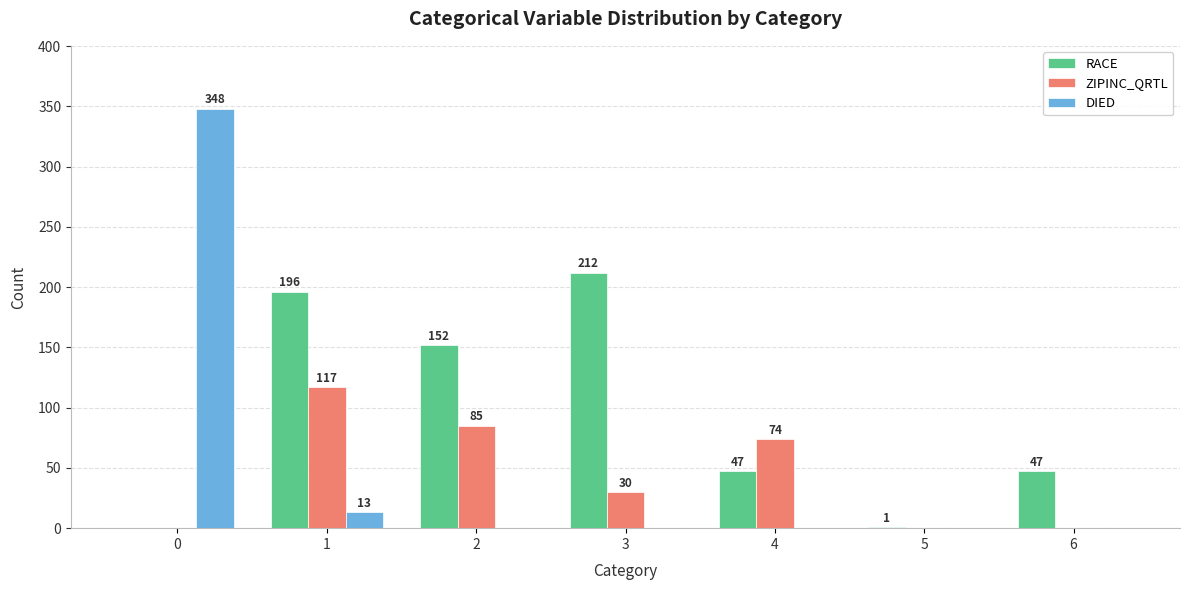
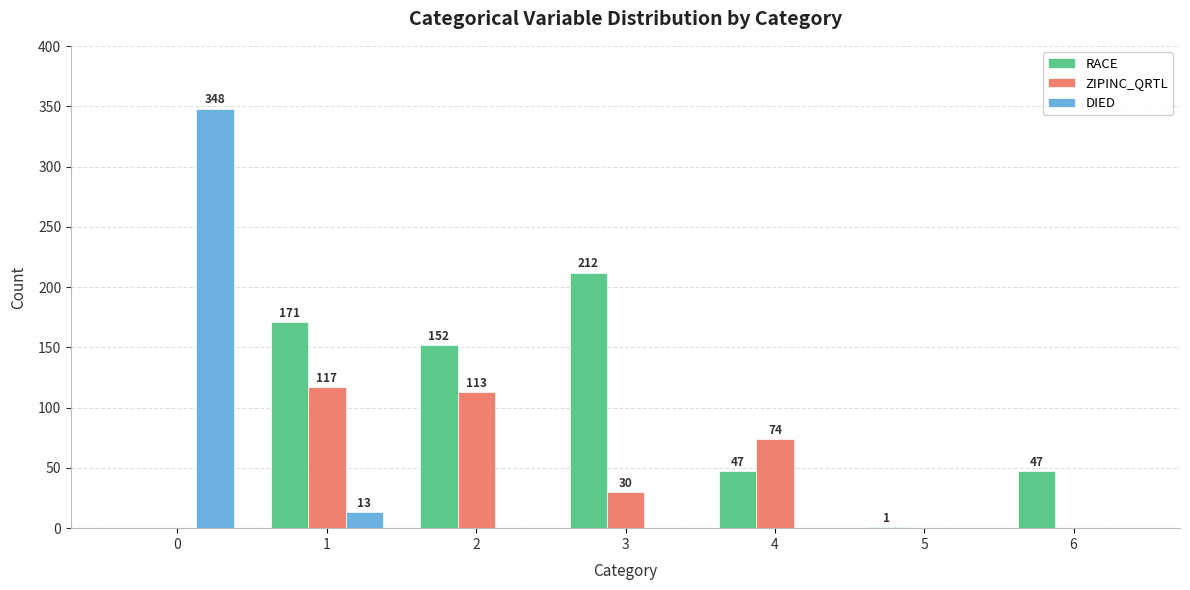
  {
    "RACE": {
-     "1": 196,
+     "1": 171,
      "2": 152,
      "3": 212,
      "4": 47,
      "5": 1,
      "6": 47
    },
    "ZIPINC_QRTL": {
      "1": 117,
-     "2": 85,
+     "2": 113,
      "3": 30,
      "4": 74
    },
    "DIED": {
      "0": 348,
      "1": 13
    }
  }
